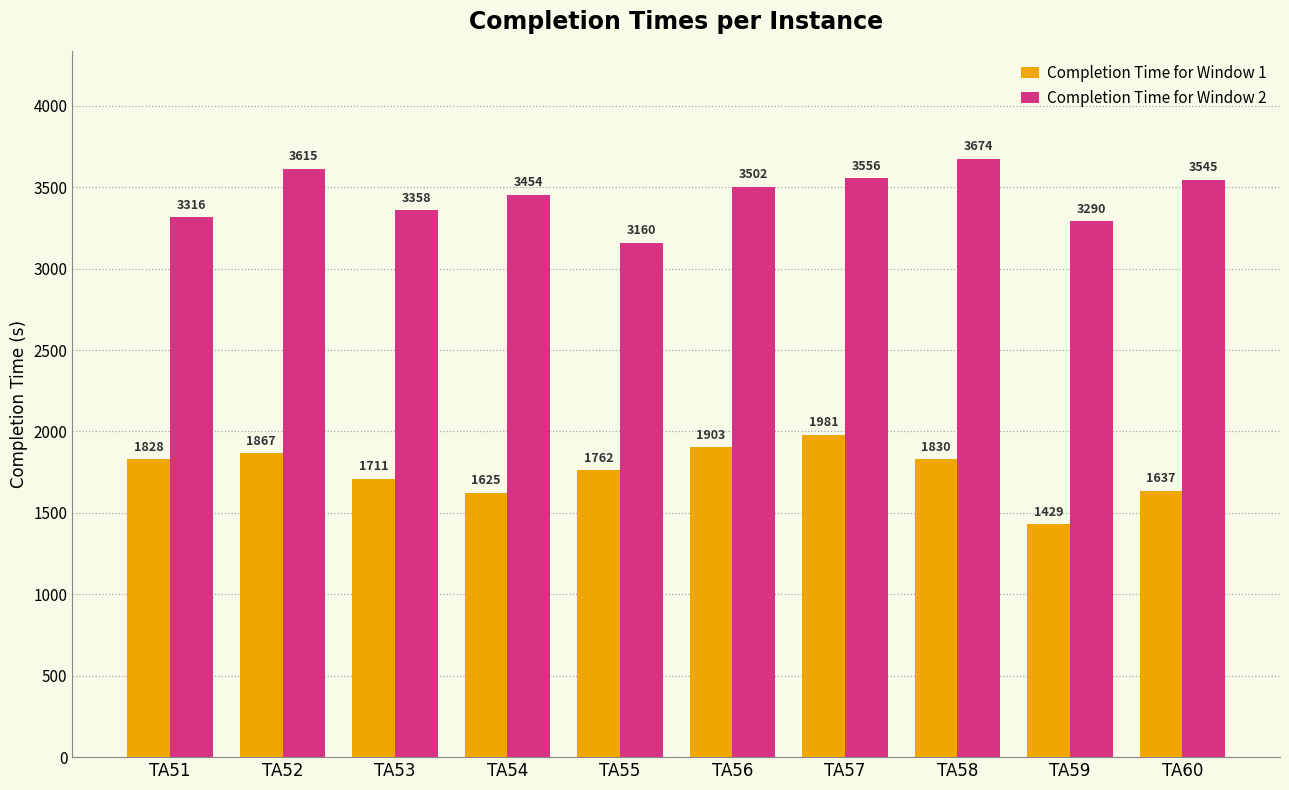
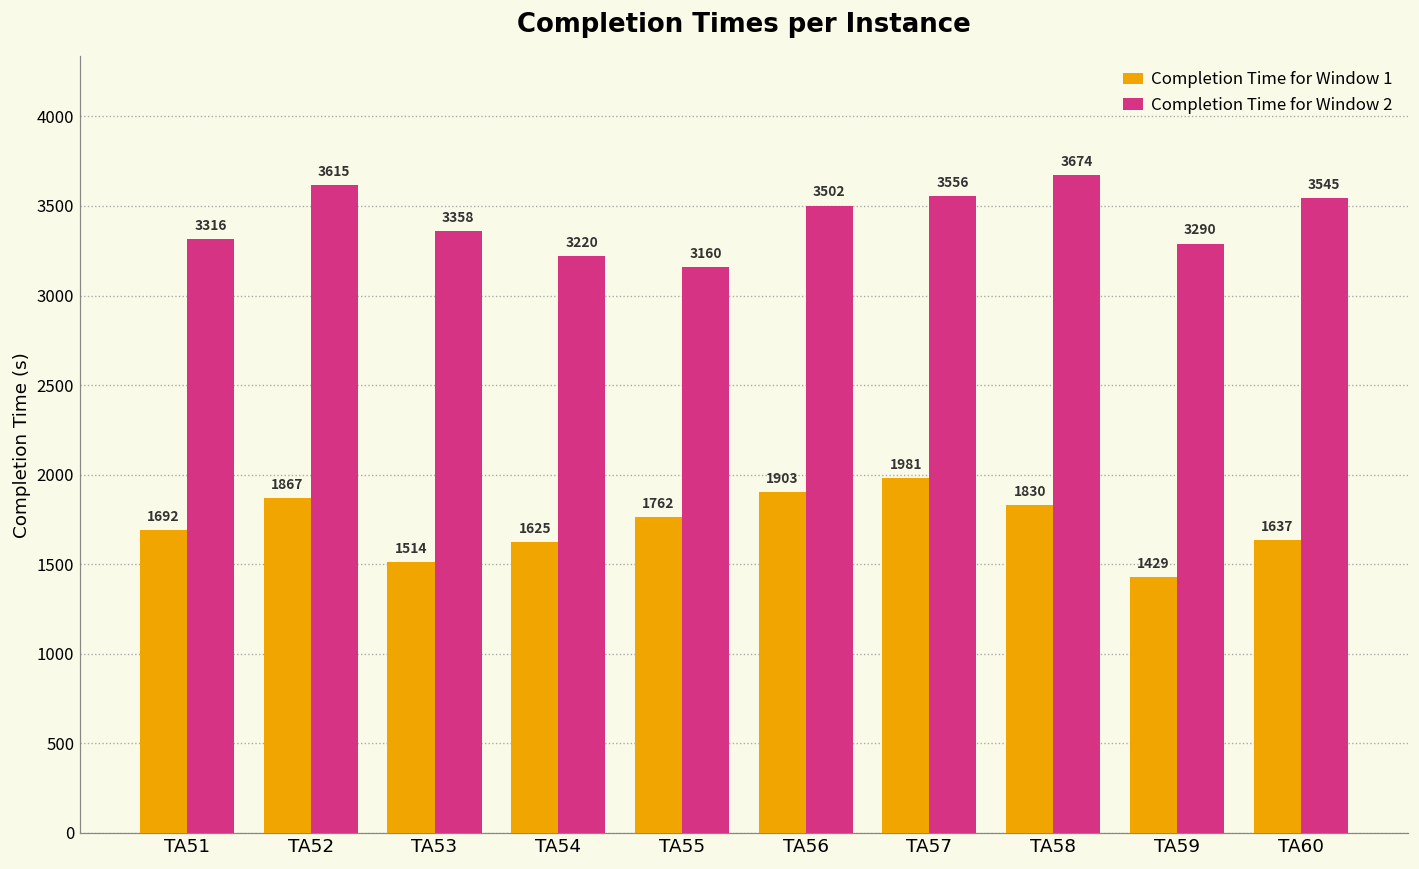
  {
    "Completion Time for Window 1": {
-     "TA51": 1828,
+     "TA51": 1692,
      "TA52": 1867,
-     "TA53": 1711,
+     "TA53": 1514,
      "TA54": 1625,
      "TA55": 1762,
      "TA56": 1903,
      "TA57": 1981,
      "TA58": 1830,
      "TA59": 1429,
      "TA60": 1637
    },
    "Completion Time for Window 2": {
      "TA51": 3316,
      "TA52": 3615,
      "TA53": 3358,
-     "TA54": 3454,
+     "TA54": 3220,
      "TA55": 3160,
      "TA56": 3502,
      "TA57": 3556,
      "TA58": 3674,
      "TA59": 3290,
      "TA60": 3545
    }
  }
